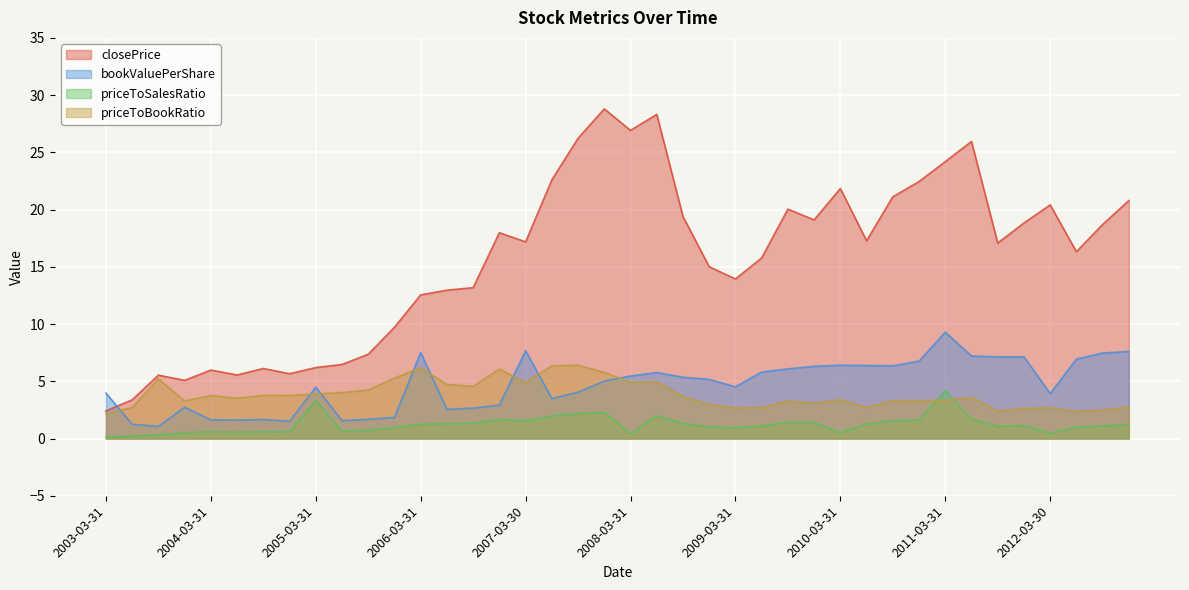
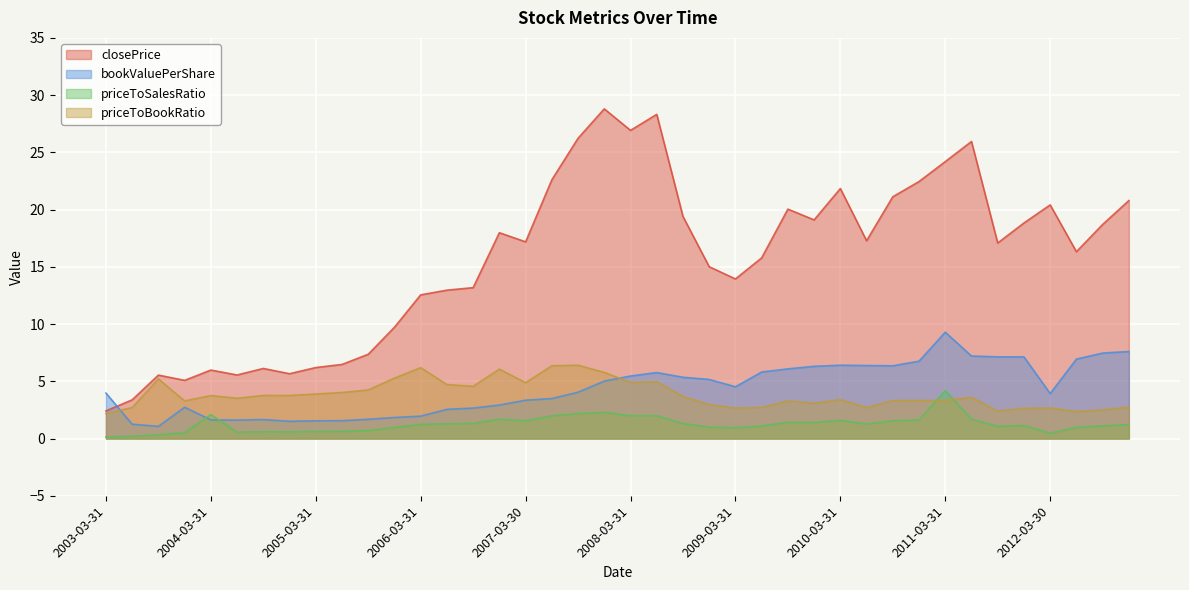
  {
    "bookValuePerShare": {
      "2003-03-31": 4.0,
      "2004-03-31": 1.6,
-     "2005-03-31": 4.5,
-     "2006-03-31": 7.5,
-     "2007-03-30": 7.7,
+     "2005-03-31": 1.5,
+     "2006-03-31": 2.0,
+     "2007-03-30": 3.3,
      "2008-03-31": 5.5,
      "2009-03-31": 4.5,
      "2010-03-31": 6.4,
      "2011-03-31": 9.3,
      "2012-03-30": 3.9
    },
    "priceToSalesRatio": {
      "2003-03-31": 0.1,
-     "2004-03-31": 0.6,
-     "2005-03-31": 3.3,
+     "2004-03-31": 2.1,
+     "2005-03-31": 0.6,
      "2006-03-31": 1.2,
      "2007-03-30": 1.5,
-     "2008-03-31": 0.4,
+     "2008-03-31": 2.0,
      "2009-03-31": 0.9,
-     "2010-03-31": 0.5,
+     "2010-03-31": 1.6,
      "2011-03-31": 4.2,
      "2012-03-30": 0.5
    }
  }
